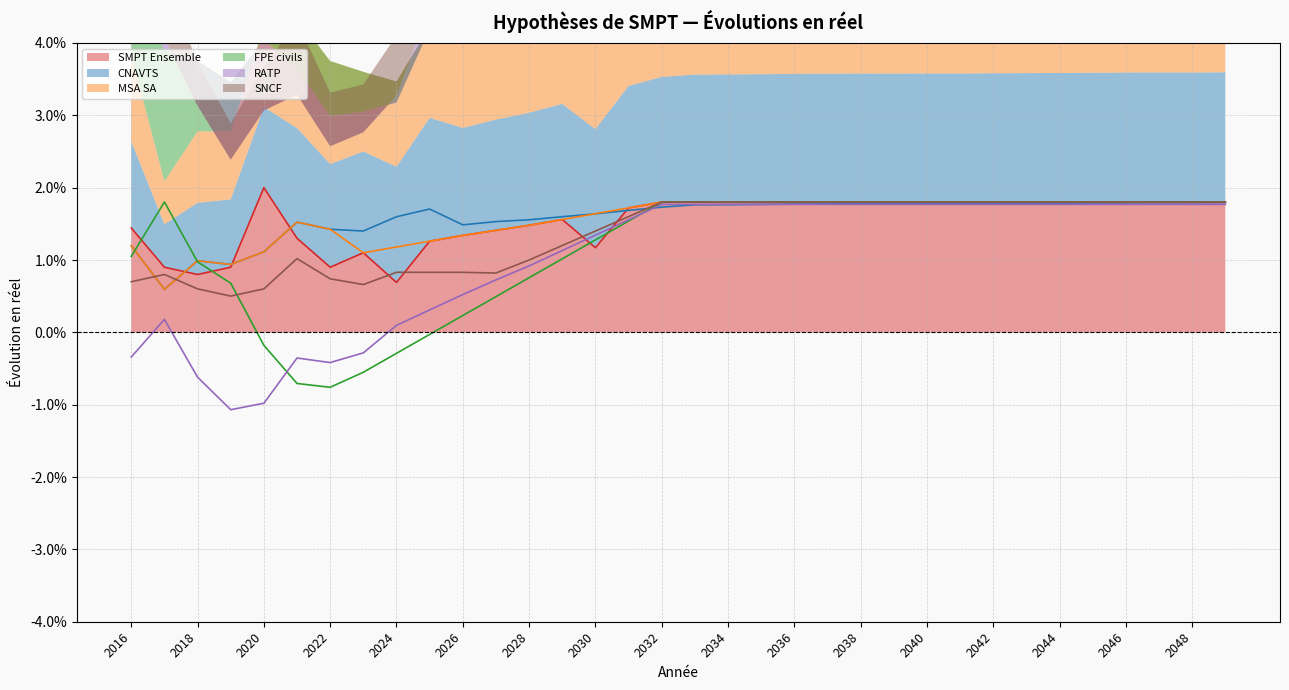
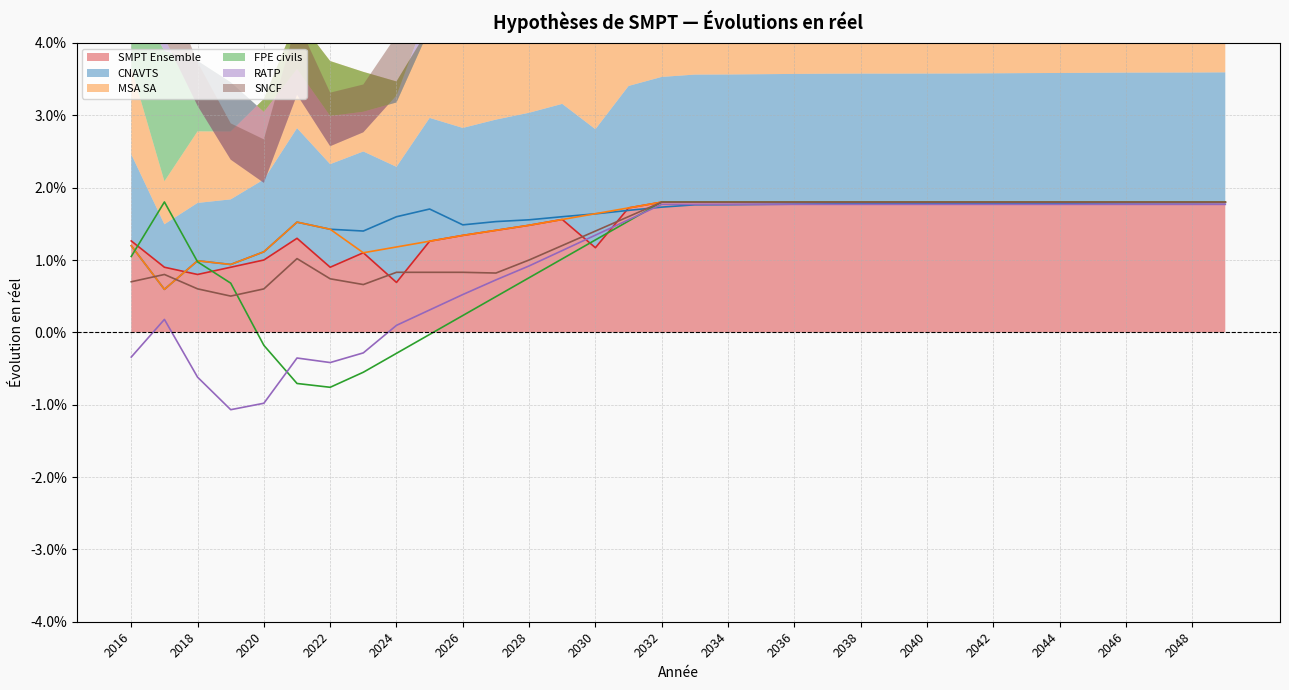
  {
    "SMPT Ensemble": {
-     "2016": "1.4%",
+     "2016": "1.3%",
      "2018": "0.8%",
-     "2020": "2.0%",
+     "2020": "1.0%",
      "2022": "0.9%",
      "2024": "0.7%",
      "2030": "1.2%"
    }
  }
